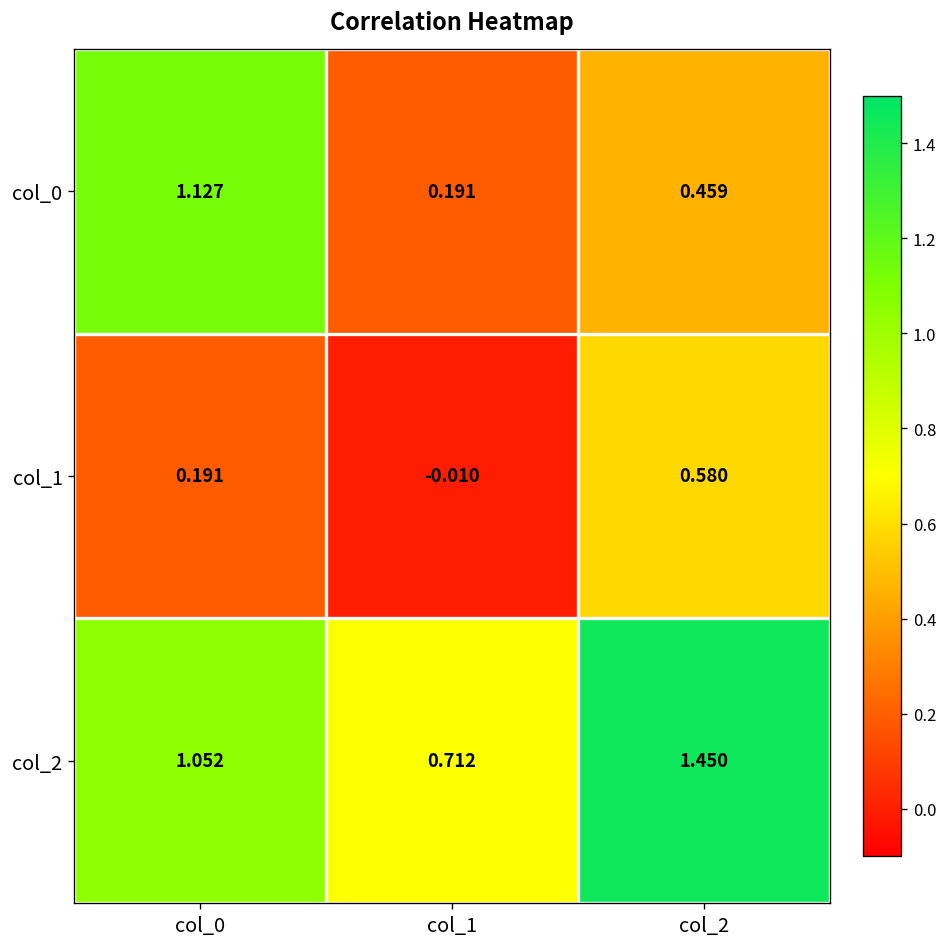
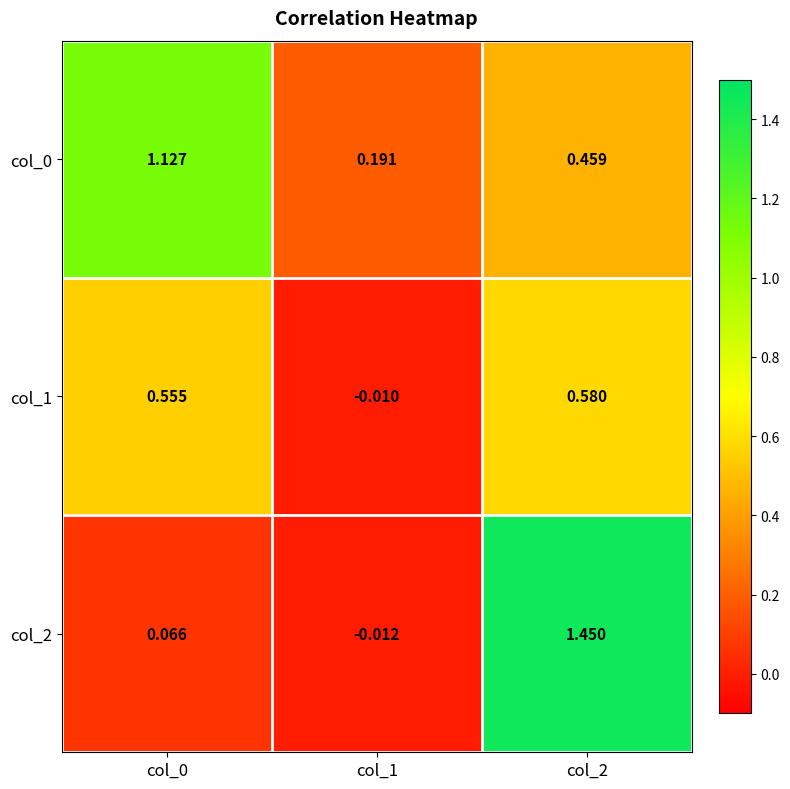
  {
    "col_0": {
      "col_0": 1.127,
      "col_1": 0.191,
      "col_2": 0.459
    },
    "col_1": {
-     "col_0": 0.191,
+     "col_0": 0.555,
      "col_1": -0.010,
      "col_2": 0.580
    },
    "col_2": {
-     "col_0": 1.052,
-     "col_1": 0.712,
+     "col_0": 0.066,
+     "col_1": -0.012,
      "col_2": 1.450
    }
  }
